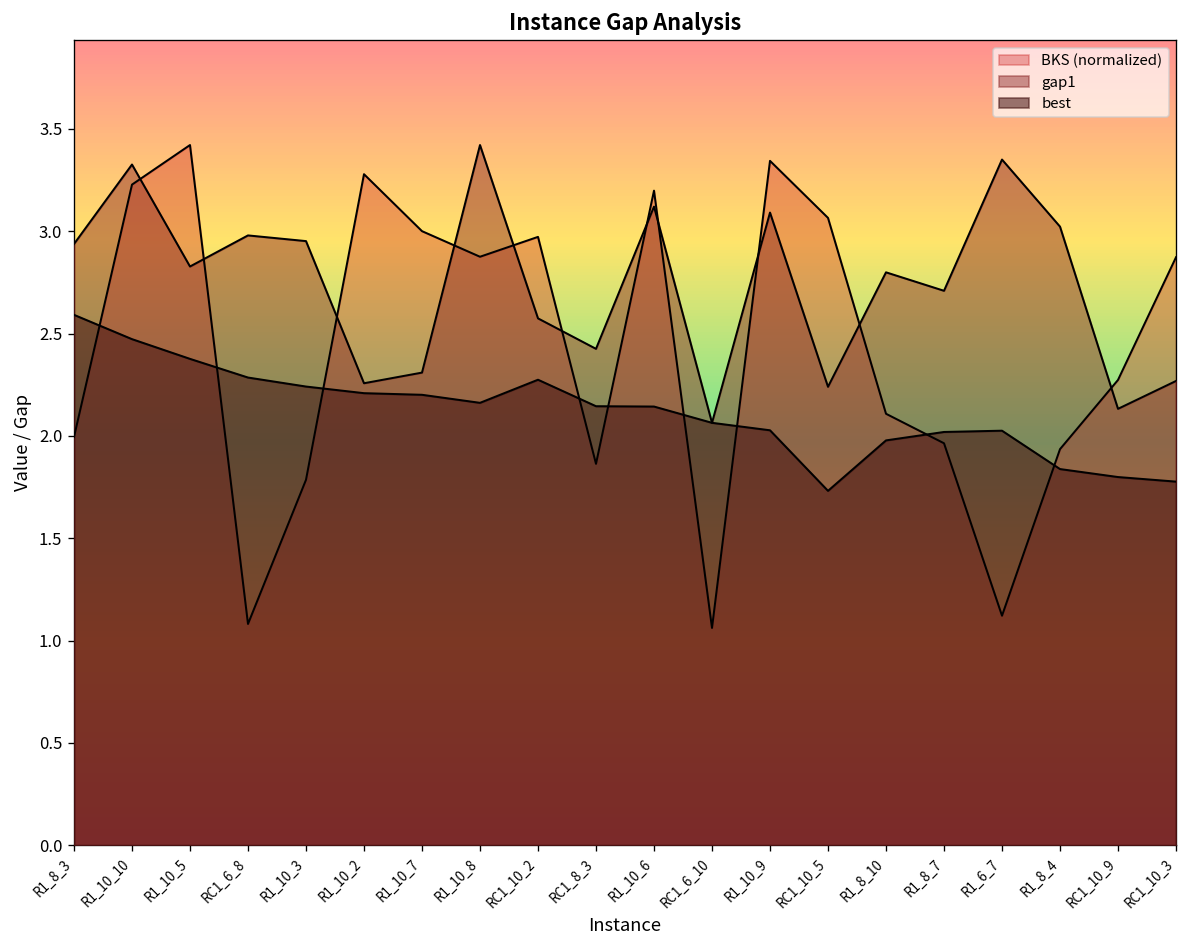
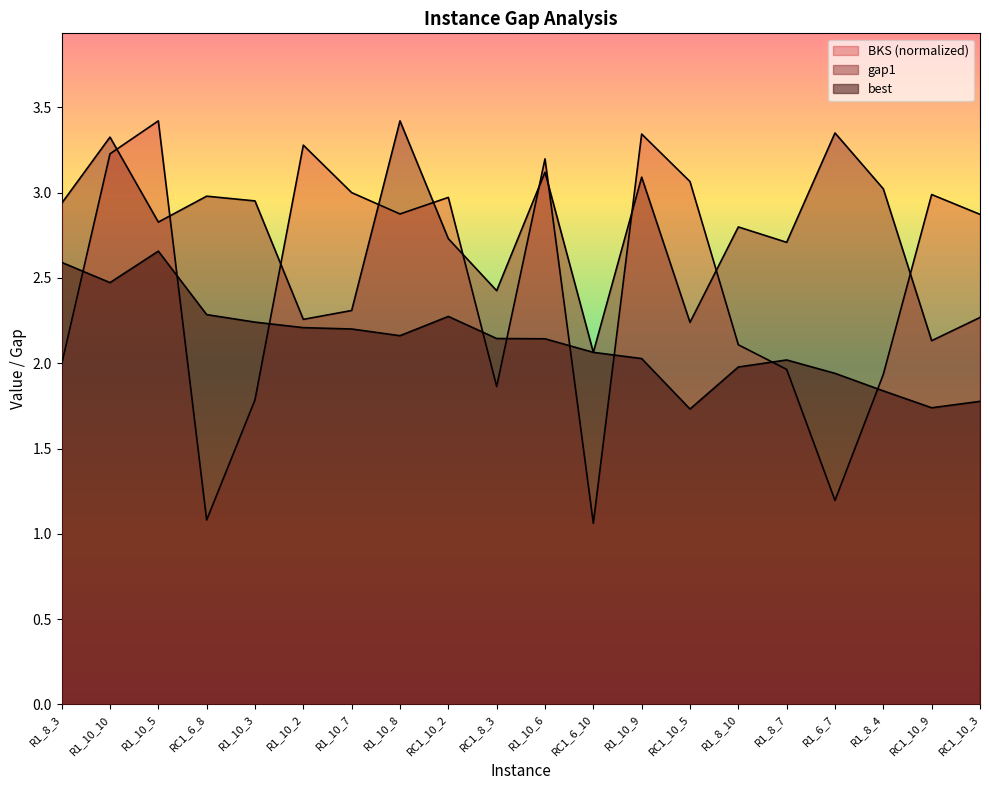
  {
    "BKS (normalized)": {
      "R1_8_3": 1.99,
      "R1_10_10": 3.23,
      "R1_10_5": 3.42,
      "RC1_6_8": 1.08,
      "R1_10_3": 1.79,
      "R1_10_2": 3.28,
      "R1_10_7": 3.00,
      "R1_10_8": 2.88,
      "RC1_10_2": 2.97,
      "RC1_8_3": 1.86,
      "R1_10_6": 3.20,
      "RC1_6_10": 1.06,
      "R1_10_9": 3.34,
      "RC1_10_5": 3.07,
      "R1_8_10": 2.11,
      "R1_8_7": 1.96,
-     "R1_6_7": 1.12,
+     "R1_6_7": 1.20,
      "R1_8_4": 1.94,
-     "RC1_10_9": 2.27,
+     "RC1_10_9": 2.99,
      "RC1_10_3": 2.87
    },
    "gap1": {
      "R1_8_3": 2.94,
      "R1_10_10": 3.33,
      "R1_10_5": 2.83,
      "RC1_6_8": 2.98,
      "R1_10_3": 2.95,
      "R1_10_2": 2.26,
      "R1_10_7": 2.31,
      "R1_10_8": 3.42,
-     "RC1_10_2": 2.57,
+     "RC1_10_2": 2.73,
      "RC1_8_3": 2.43,
      "R1_10_6": 3.12,
      "R1_10_9": 3.09,
      "RC1_10_5": 2.24,
      "R1_8_10": 2.80,
      "R1_8_7": 2.71,
      "R1_6_7": 3.35,
      "R1_8_4": 3.02,
      "RC1_10_9": 2.13,
      "RC1_10_3": 2.27
    },
    "best": {
      "R1_8_3": 2.59,
      "R1_10_10": 2.47,
-     "R1_10_5": 2.38,
+     "R1_10_5": 2.66,
      "RC1_6_8": 2.29,
      "R1_10_3": 2.24,
      "R1_10_2": 2.21,
      "R1_10_7": 2.20,
      "R1_10_8": 2.16,
      "RC1_10_2": 2.27,
      "RC1_8_3": 2.15,
      "R1_10_6": 2.14,
      "R1_10_9": 2.03,
      "RC1_10_5": 1.73,
      "R1_8_10": 1.98,
      "R1_8_7": 2.02,
-     "R1_6_7": 2.03,
+     "R1_6_7": 1.94,
      "R1_8_4": 1.84,
-     "RC1_10_9": 1.80,
+     "RC1_10_9": 1.74,
      "RC1_10_3": 1.78
    }
  }
